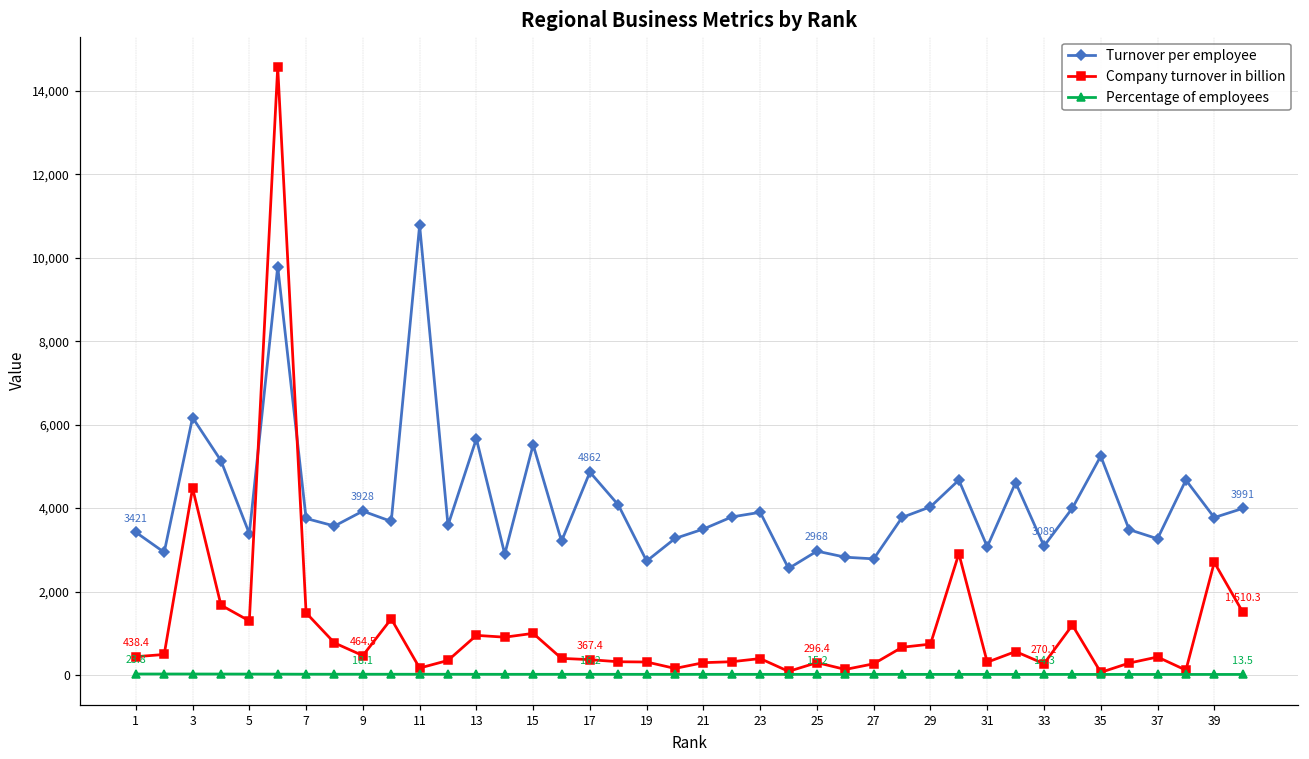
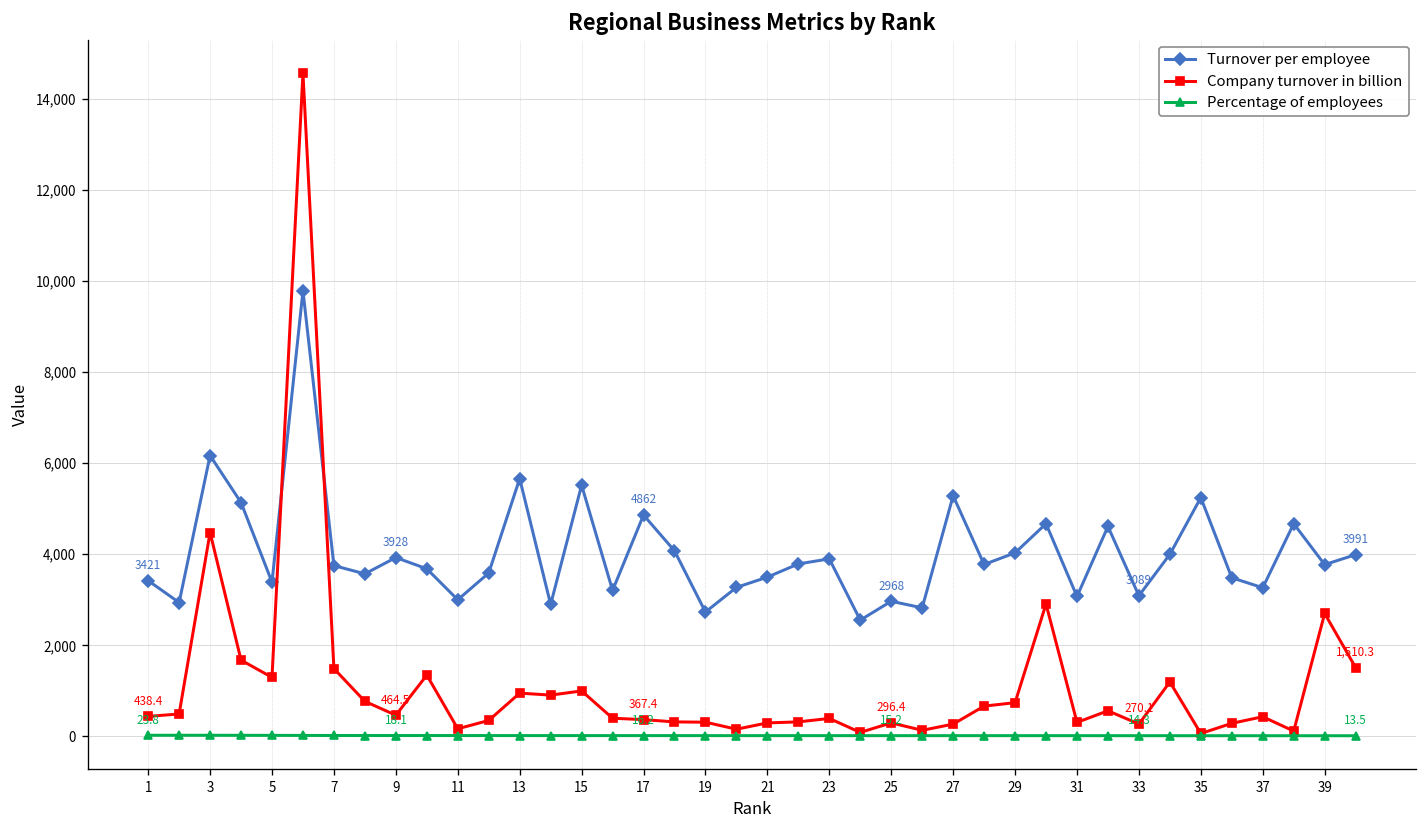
  {
    "Turnover per employee": {
      "3": "6,200",
      "5": "3,400",
      "7": "3,800",
-     "11": "10,800",
+     "11": "3,000",
      "13": "5,700",
      "15": "5,500",
      "19": "2,700",
      "21": "3,500",
      "23": "3,900",
-     "27": "2,800",
+     "27": "5,300",
      "29": "4,000",
      "31": "3,100",
      "35": "5,200",
      "37": "3,300",
      "39": "3,800"
    },
    "Company turnover in billion": {
      "1": "438.4",
      "9": "464.5",
      "17": "367.4",
      "25": "296.4",
      "33": "270.1"
    },
    "Percentage of employees": {
      "3": "0",
      "5": "0",
      "7": "0",
      "11": "0",
      "13": "0",
      "15": "0",
      "19": "0",
      "21": "0",
      "23": "0",
      "27": "0",
      "29": "0",
      "31": "0",
      "37": "0"
    }
  }
